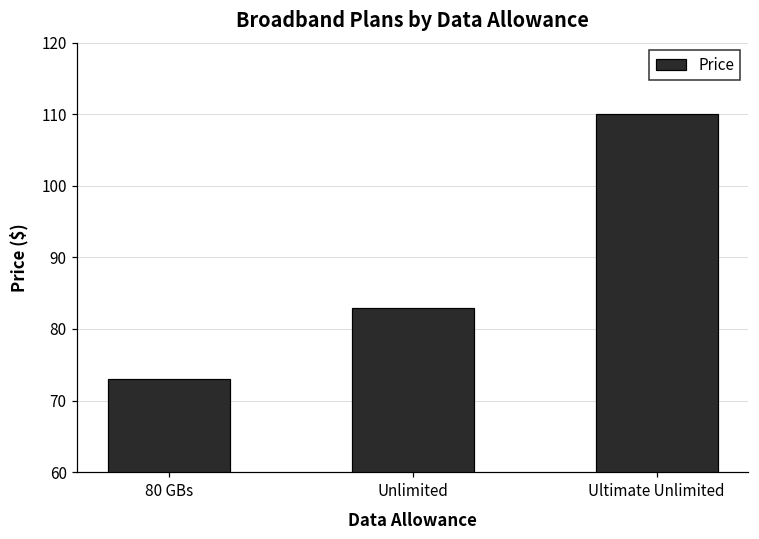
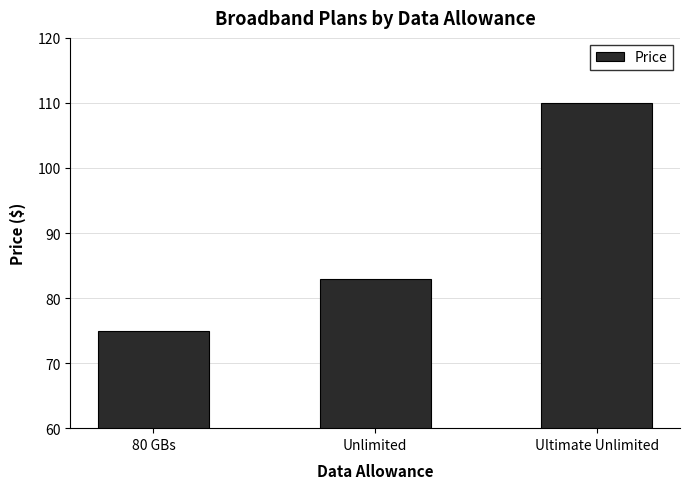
  {
-   "80 GBs": 73,
+   "80 GBs": 75,
    "Unlimited": 83,
    "Ultimate Unlimited": 110
  }
